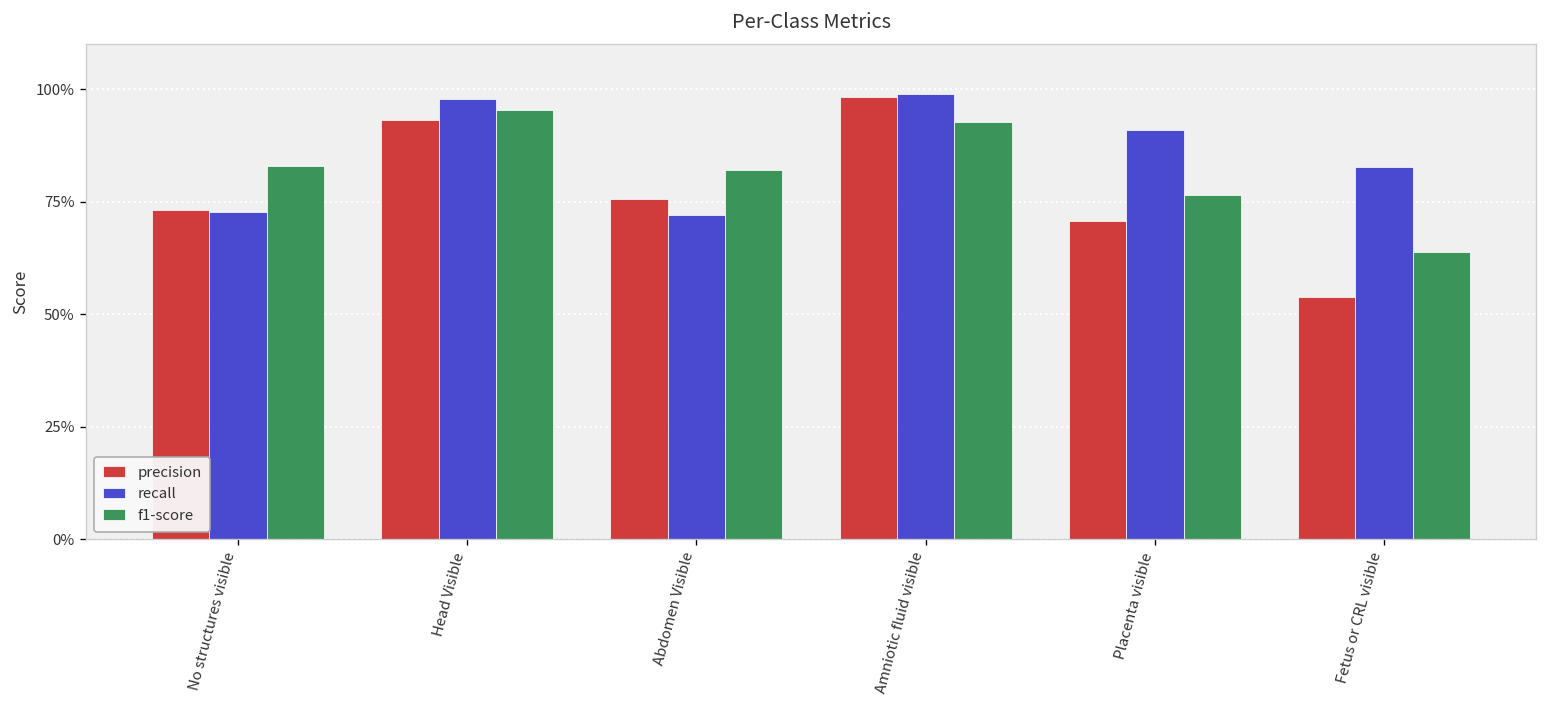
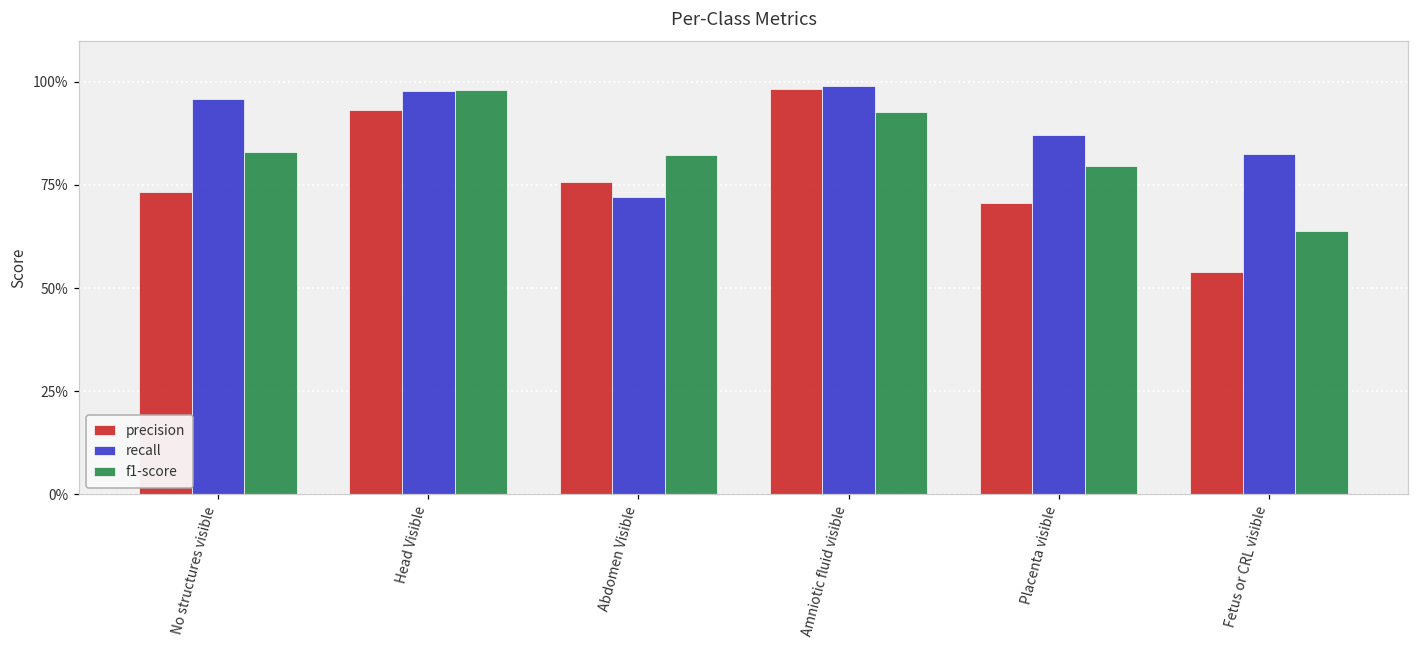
  {
    "precision": {
      "No structures visible": "73%",
      "Head Visible": "93%",
      "Abdomen Visible": "76%",
      "Amniotic fluid visible": "98%",
      "Placenta visible": "71%",
      "Fetus or CRL visible": "54%"
    },
    "recall": {
-     "No structures visible": "73%",
+     "No structures visible": "96%",
      "Head Visible": "98%",
      "Abdomen Visible": "72%",
      "Amniotic fluid visible": "99%",
-     "Placenta visible": "91%",
+     "Placenta visible": "87%",
      "Fetus or CRL visible": "83%"
    },
    "f1-score": {
      "No structures visible": "83%",
-     "Head Visible": "95%",
+     "Head Visible": "98%",
      "Abdomen Visible": "82%",
      "Amniotic fluid visible": "93%",
-     "Placenta visible": "77%",
+     "Placenta visible": "80%",
      "Fetus or CRL visible": "64%"
    }
  }
